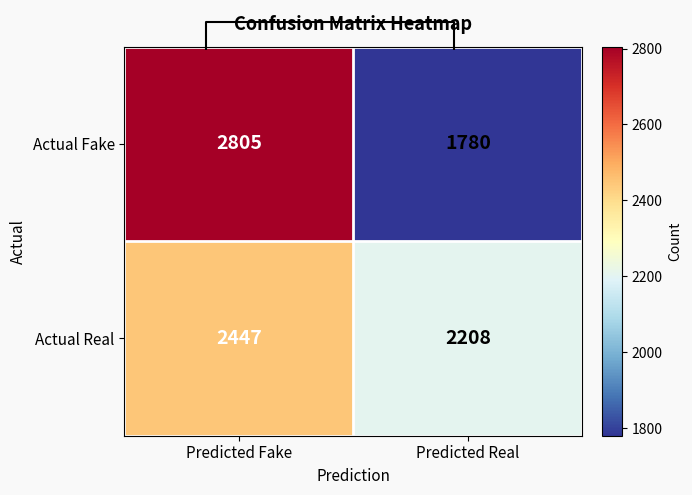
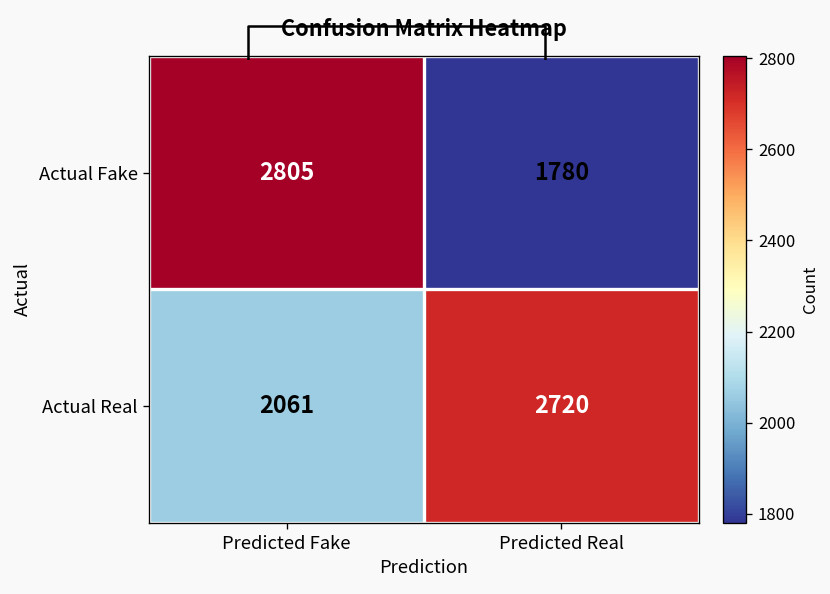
  {
    "Confusion Matrix Heatmap": {
      "Actual Fake": {
        "Predicted Fake": 2805,
        "Predicted Real": 1780
      },
      "Actual Real": {
-       "Predicted Fake": 2447,
-       "Predicted Real": 2208
+       "Predicted Fake": 2061,
+       "Predicted Real": 2720
      }
    }
  }
